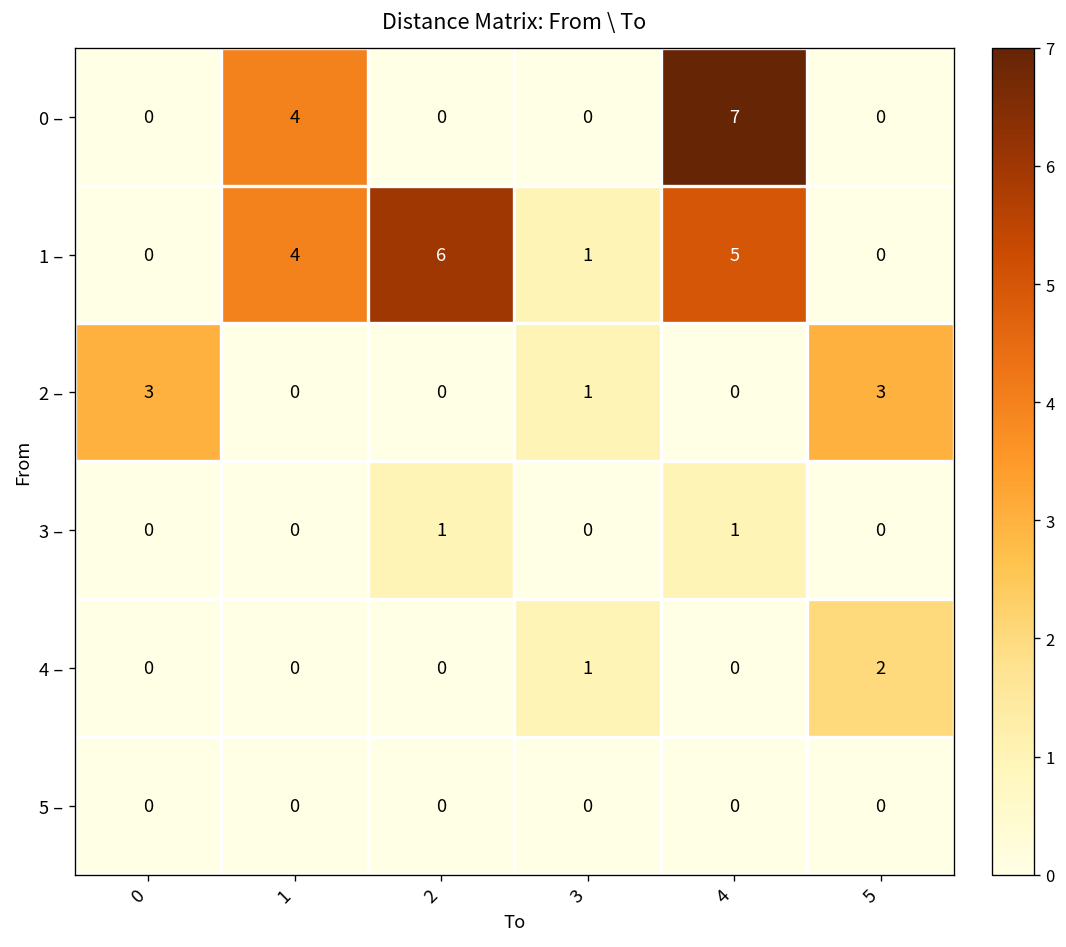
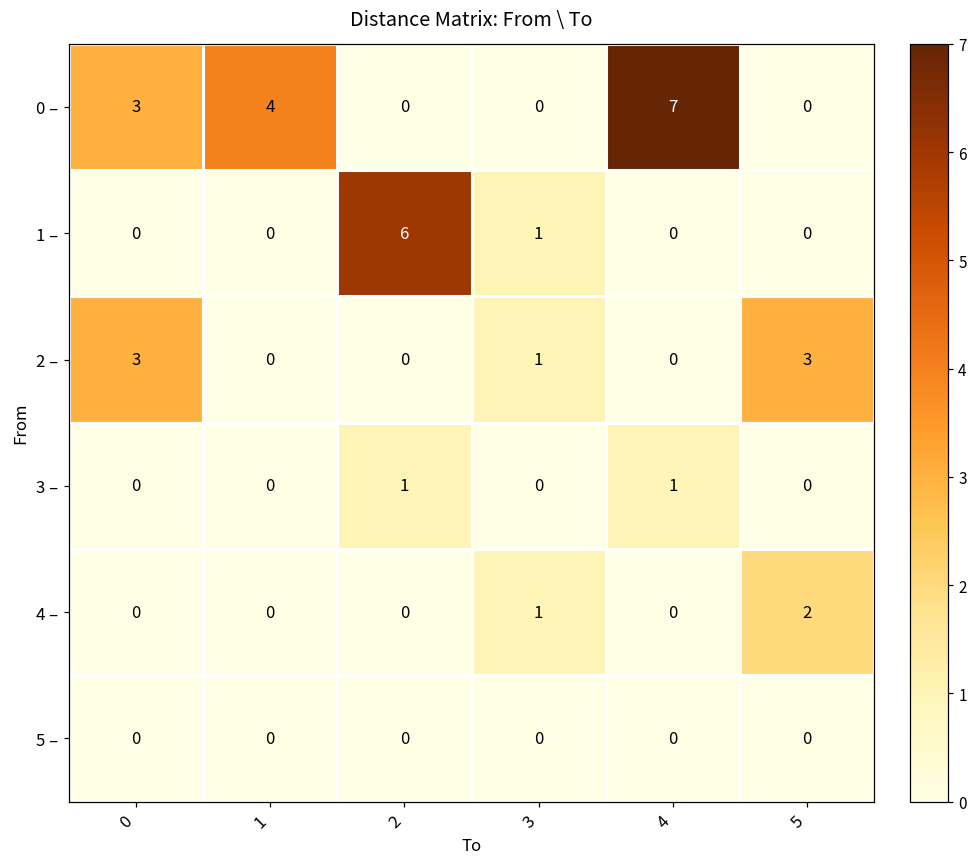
  {
    "0 –": {
-     "0": 0,
+     "0": 3,
      "1": 4,
      "2": 0,
      "3": 0,
      "4": 7,
      "5": 0
    },
    "1 –": {
      "0": 0,
-     "1": 4,
+     "1": 0,
      "2": 6,
      "3": 1,
-     "4": 5,
+     "4": 0,
      "5": 0
    },
    "2 –": {
      "0": 3,
      "1": 0,
      "2": 0,
      "3": 1,
      "4": 0,
      "5": 3
    },
    "3 –": {
      "0": 0,
      "1": 0,
      "2": 1,
      "3": 0,
      "4": 1,
      "5": 0
    },
    "4 –": {
      "0": 0,
      "1": 0,
      "2": 0,
      "3": 1,
      "4": 0,
      "5": 2
    },
    "5 –": {
      "0": 0,
      "1": 0,
      "2": 0,
      "3": 0,
      "4": 0,
      "5": 0
    }
  }
